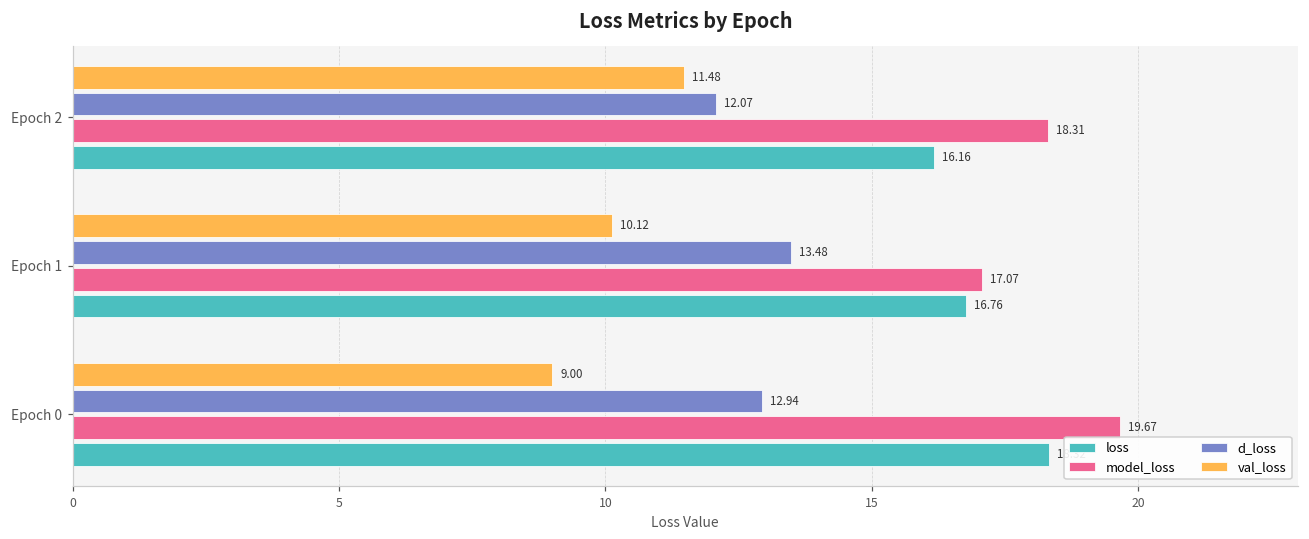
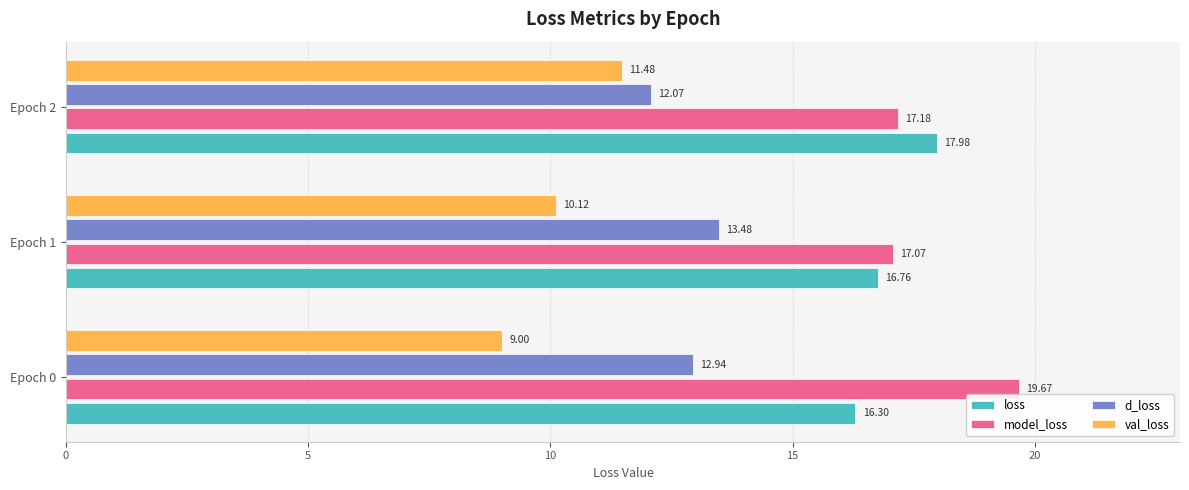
  {
    "loss": {
-     "Epoch 2": 16.16,
+     "Epoch 2": 17.98,
      "Epoch 1": 16.76,
-     "Epoch 0": 18.3
+     "Epoch 0": 16.3
    },
    "model_loss": {
-     "Epoch 2": 18.31,
+     "Epoch 2": 17.18,
      "Epoch 1": 17.07,
      "Epoch 0": 19.67
    },
    "d_loss": {
      "Epoch 2": 12.07,
      "Epoch 1": 13.48,
      "Epoch 0": 12.94
    },
    "val_loss": {
      "Epoch 2": 11.48,
      "Epoch 1": 10.12,
      "Epoch 0": 9.00
    }
  }
